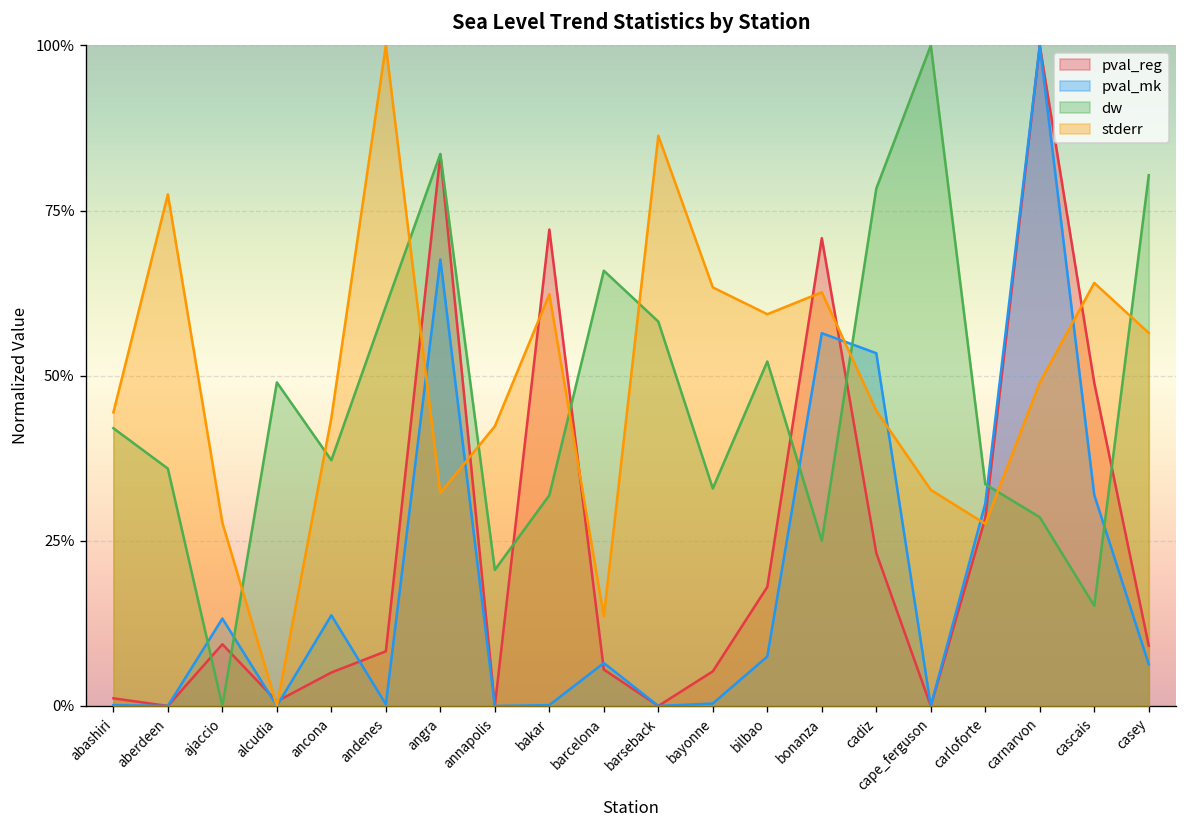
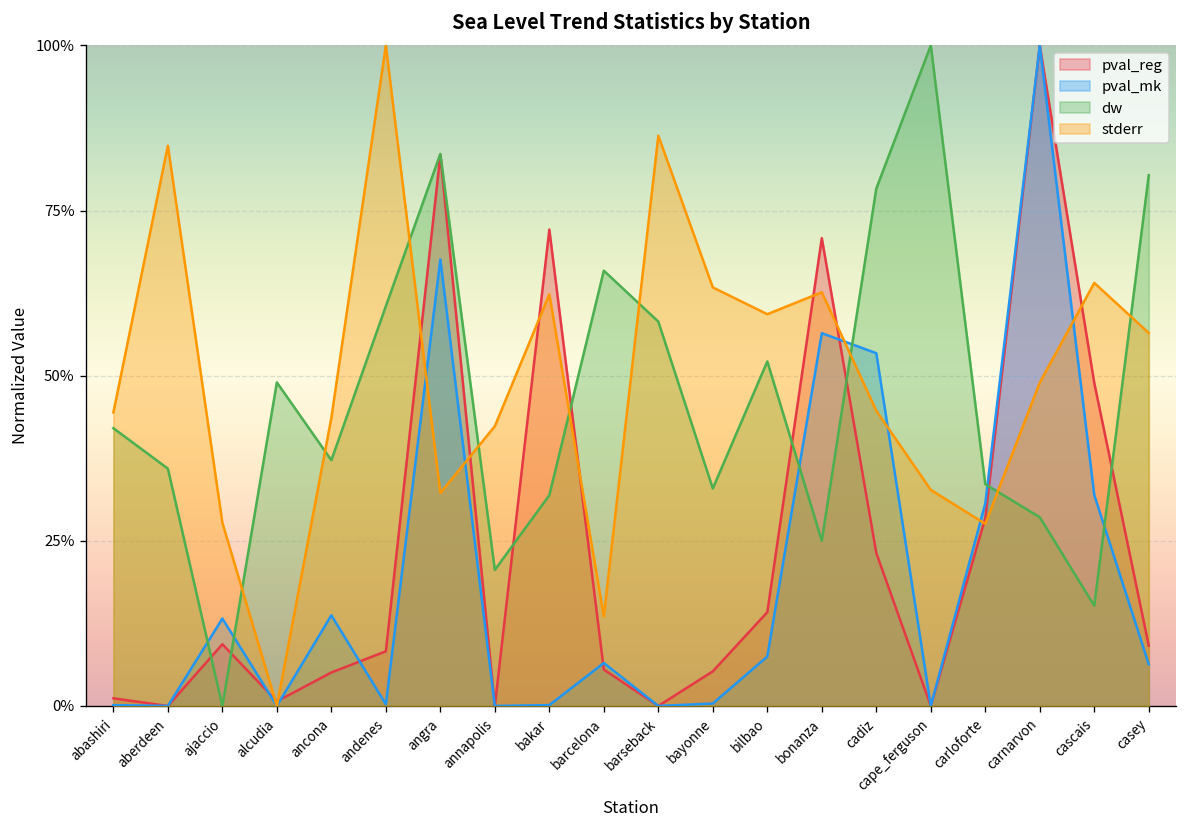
  {
    "pval_reg": {
      "abashiri": "1%",
      "ajaccio": "9%",
      "alcudia": "1%",
      "ancona": "5%",
      "andenes": "8%",
      "bakar": "72%",
      "barcelona": "6%",
      "bayonne": "5%",
-     "bilbao": "18%",
+     "bilbao": "14%",
      "bonanza": "71%",
      "cadiz": "23%",
      "carloforte": "28%",
      "cascais": "49%",
      "casey": "9%"
    },
    "pval_mk": {
      "abashiri": "0%",
      "ajaccio": "13%",
      "ancona": "14%",
      "andenes": "0%",
      "angra": "68%",
      "bakar": "0%",
      "barcelona": "7%",
      "bayonne": "0%",
      "bilbao": "7%",
      "bonanza": "56%",
      "cadiz": "53%",
      "carloforte": "31%",
      "cascais": "32%",
      "casey": "6%"
    },
    "dw": {
      "abashiri": "42%",
      "aberdeen": "36%",
      "ajaccio": "0%",
      "alcudia": "49%",
      "ancona": "37%",
      "andenes": "61%",
      "annapolis": "21%",
      "bakar": "32%",
      "barcelona": "66%",
      "barseback": "58%",
      "bayonne": "33%",
      "bilbao": "52%",
      "bonanza": "25%",
      "cadiz": "78%",
      "cape_ferguson": "100%",
      "carloforte": "34%",
      "carnarvon": "29%",
      "cascais": "15%",
      "casey": "80%"
    },
    "stderr": {
      "abashiri": "44%",
-     "aberdeen": "77%",
+     "aberdeen": "85%",
      "ajaccio": "28%",
      "ancona": "44%",
      "andenes": "100%",
      "angra": "32%",
      "annapolis": "42%",
      "bakar": "62%",
      "barcelona": "14%",
      "barseback": "86%",
      "bayonne": "63%",
      "bilbao": "59%",
      "bonanza": "63%",
      "cadiz": "45%",
      "cape_ferguson": "33%",
      "carloforte": "28%",
      "carnarvon": "49%",
      "cascais": "64%",
      "casey": "56%"
    }
  }
